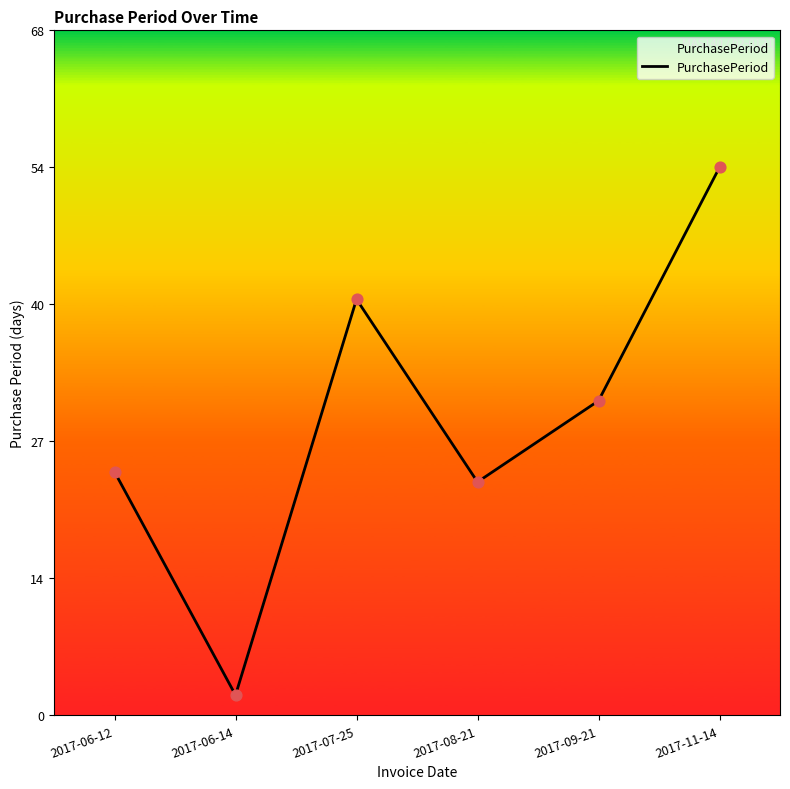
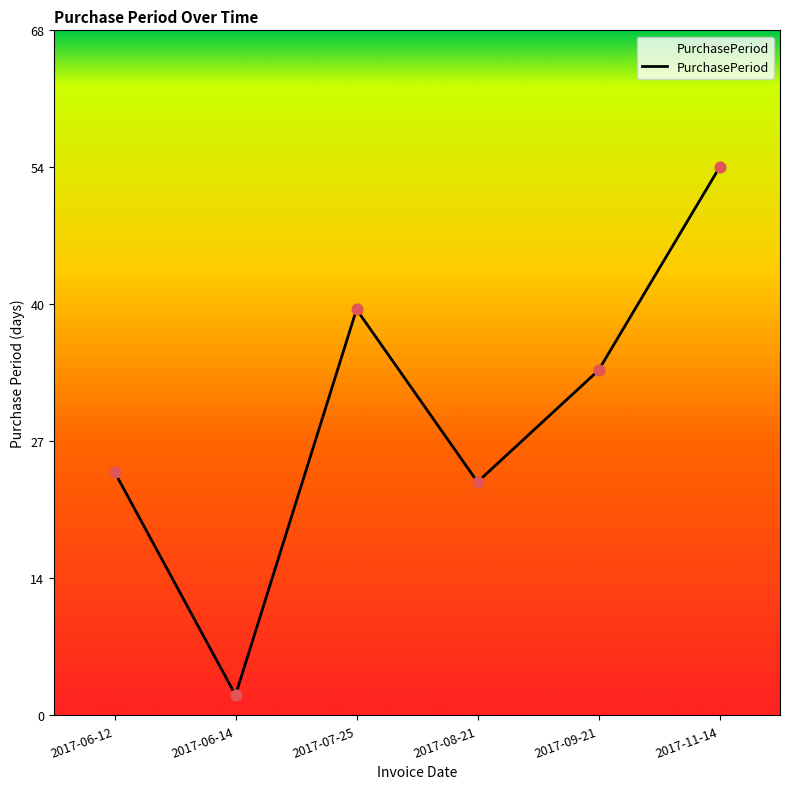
  {
    "2017-06-12": 24,
    "2017-06-14": 2,
-   "2017-07-25": 41,
+   "2017-07-25": 40,
    "2017-08-21": 23,
-   "2017-09-21": 31,
+   "2017-09-21": 34,
    "2017-11-14": 54
  }
